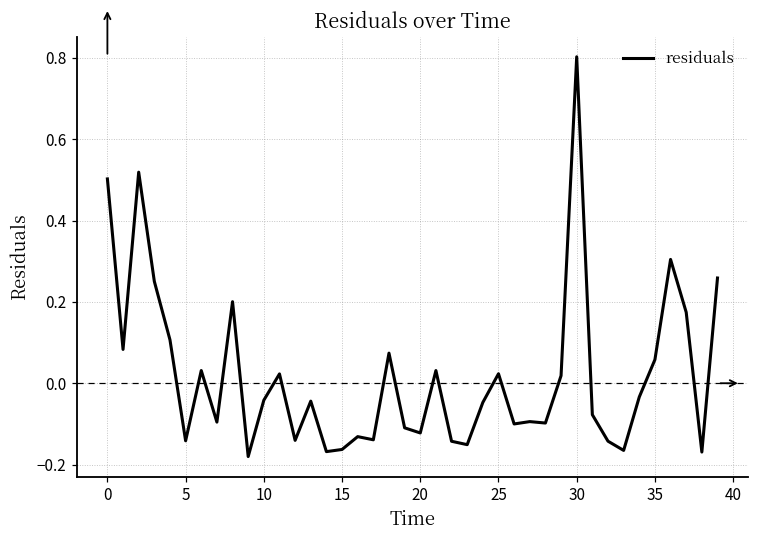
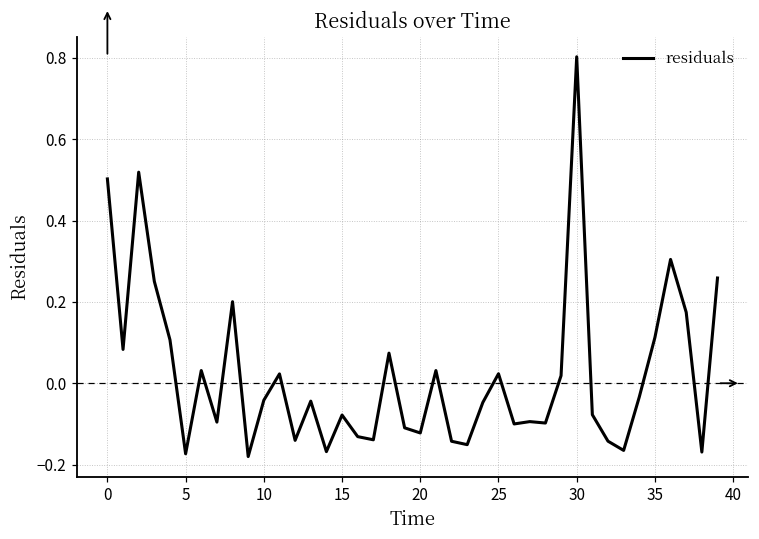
  {
    "0": 0.50,
-   "5": -0.14,
+   "5": -0.17,
    "10": -0.04,
-   "15": -0.16,
+   "15": -0.08,
    "20": -0.12,
    "25": 0.02,
    "30": 0.80,
-   "35": 0.06
+   "35": 0.11
  }
